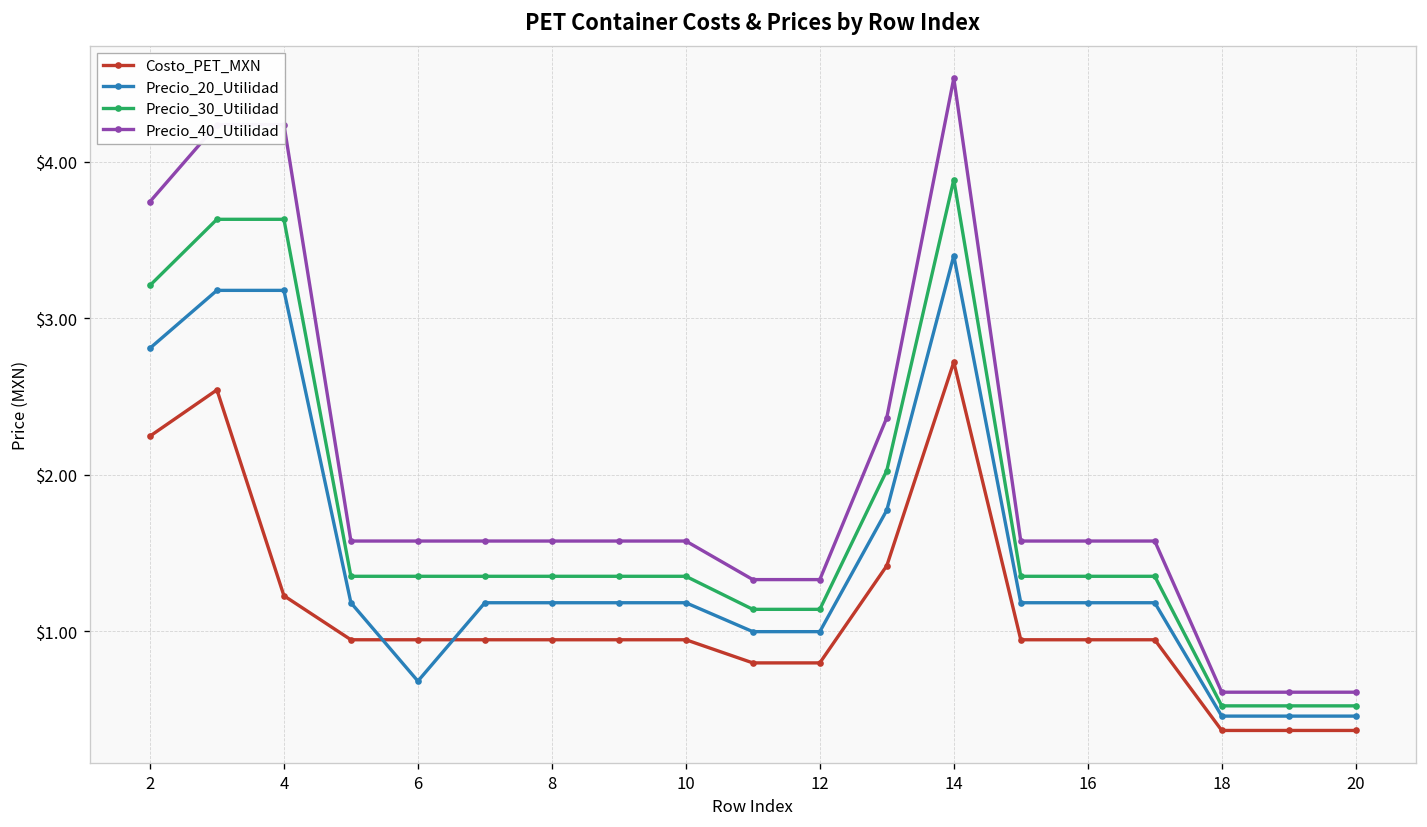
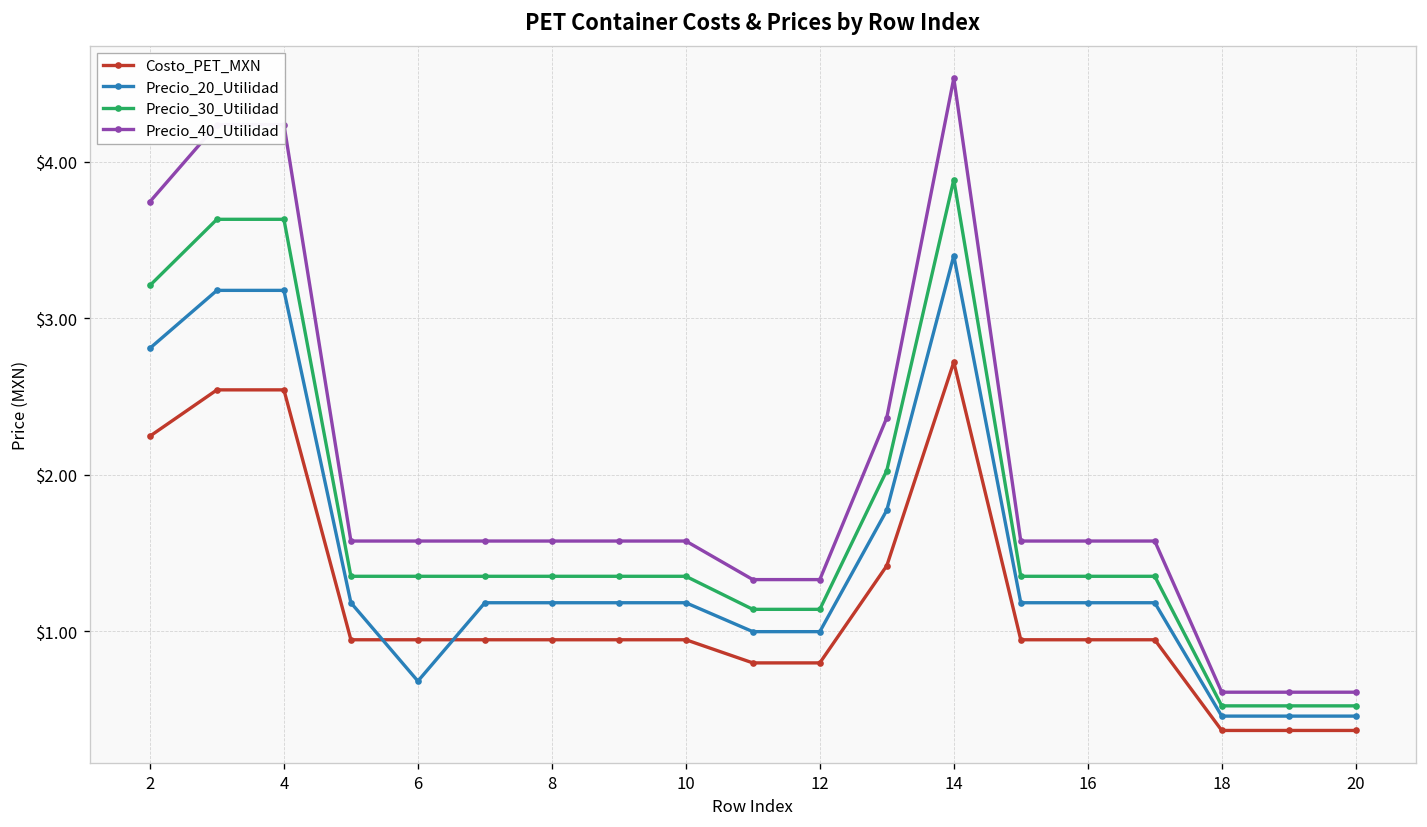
  {
    "Costo_PET_MXN": {
      "2": "$2.25",
-     "4": "$1.23",
+     "4": "$2.54",
      "6": "$0.95",
      "8": "$0.95",
      "10": "$0.95",
      "12": "$0.80",
      "14": "$2.72",
      "16": "$0.95",
      "18": "$0.37",
      "20": "$0.37"
    },
    "Precio_20_Utilidad": {
      "2": "$2.81",
      "4": "$3.18",
      "6": "$0.68",
      "8": "$1.18",
      "10": "$1.18",
      "12": "$1.00",
      "14": "$3.40",
      "16": "$1.18",
      "18": "$0.46",
      "20": "$0.46"
    },
    "Precio_30_Utilidad": {
      "2": "$3.21",
      "4": "$3.63",
      "6": "$1.35",
      "8": "$1.35",
      "10": "$1.35",
      "12": "$1.14",
      "14": "$3.89",
      "16": "$1.35",
      "18": "$0.52",
      "20": "$0.52"
    },
    "Precio_40_Utilidad": {
      "2": "$3.75",
      "6": "$1.58",
      "8": "$1.58",
      "10": "$1.58",
      "12": "$1.33",
      "14": "$4.53",
      "16": "$1.58",
      "18": "$0.61",
      "20": "$0.61"
    }
  }
